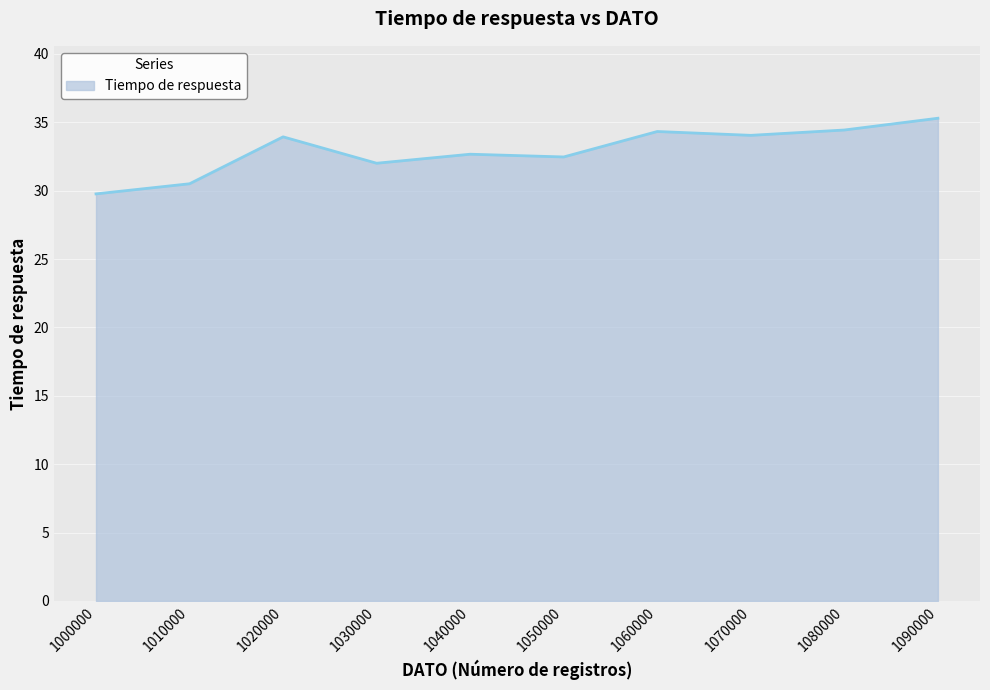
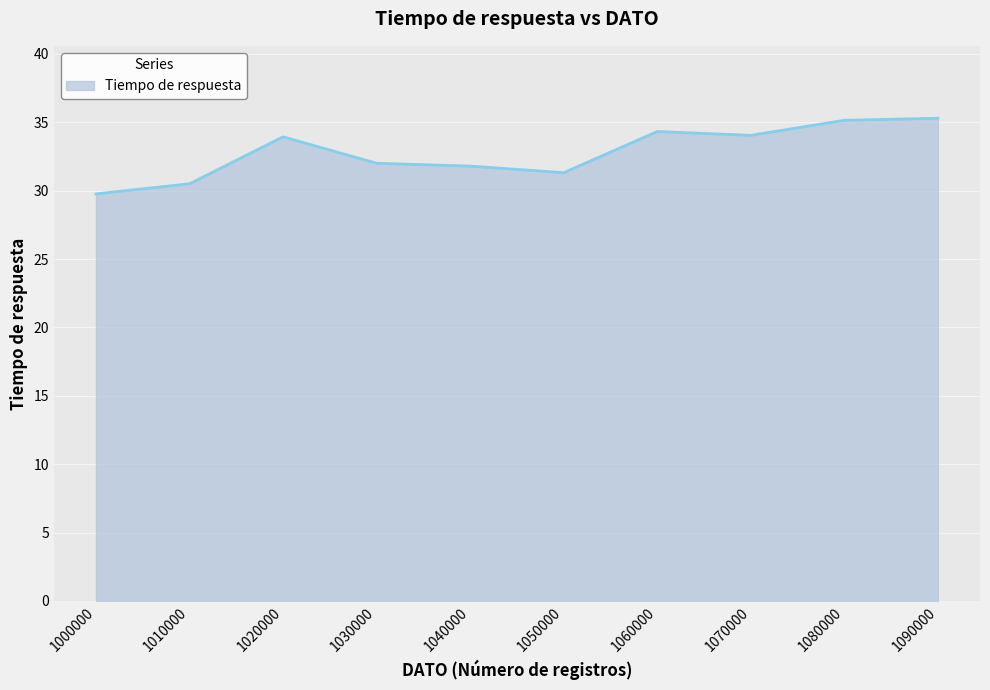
  {
    "1000000": 29.8,
    "1010000": 30.5,
    "1020000": 33.9,
    "1030000": 32.0,
-   "1040000": 32.7,
-   "1050000": 32.5,
+   "1040000": 31.8,
+   "1050000": 31.3,
    "1060000": 34.3,
    "1070000": 34.0,
-   "1080000": 34.4,
+   "1080000": 35.1,
    "1090000": 35.3
  }
